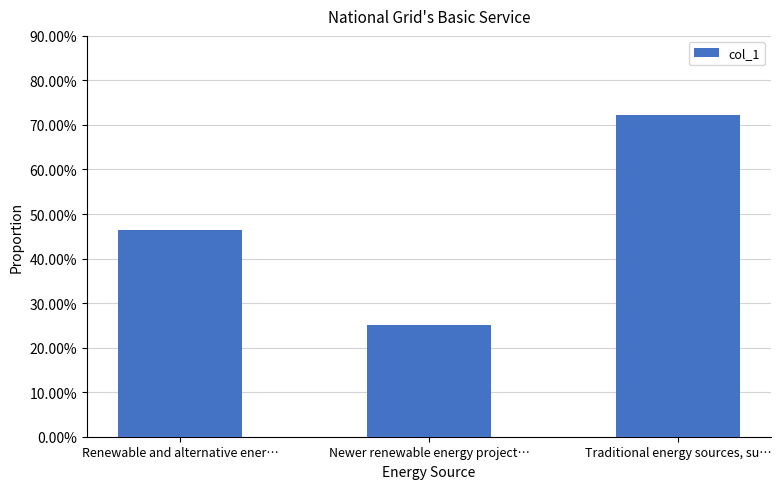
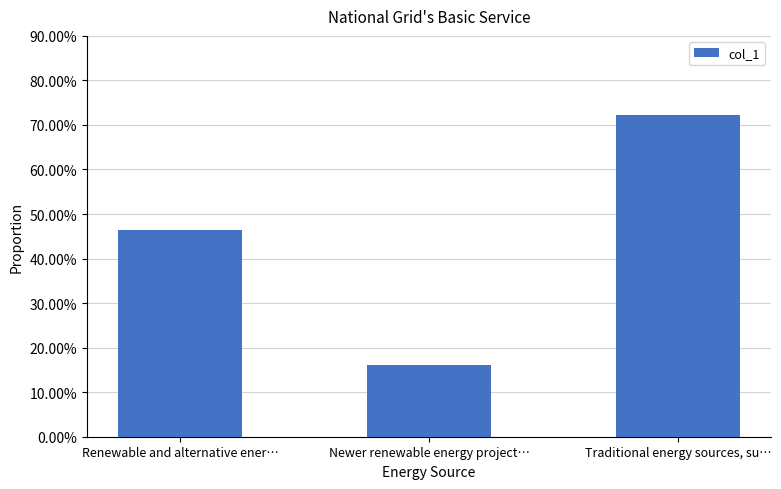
  {
    "Renewable and alternative ener…": "46%",
-   "Newer renewable energy project…": "25%",
+   "Newer renewable energy project…": "16%",
    "Traditional energy sources, su…": "72%"
  }
